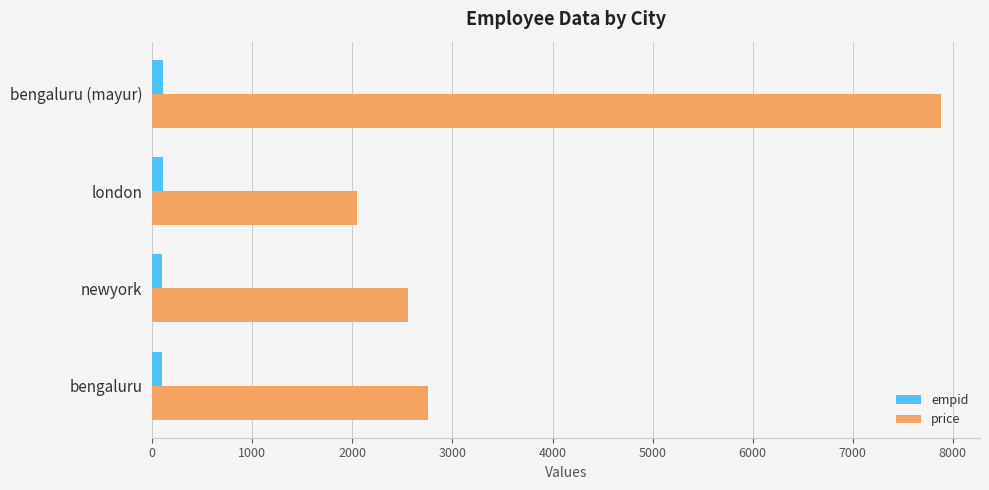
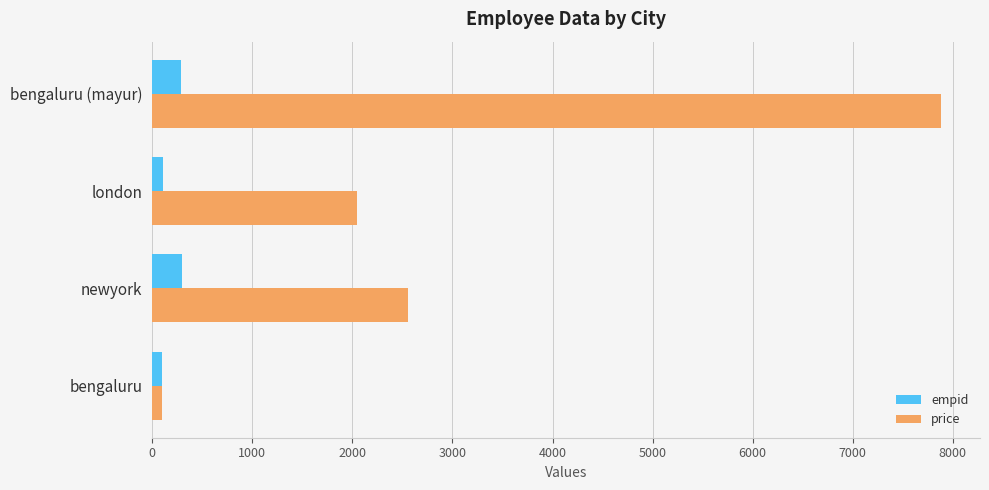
  {
    "empid": {
-     "bengaluru (mayur)": 100,
+     "bengaluru (mayur)": 290,
      "london": 100,
-     "newyork": 100,
+     "newyork": 290,
      "bengaluru": 100
    },
    "price": {
      "bengaluru (mayur)": 7880,
      "london": 2050,
      "newyork": 2560,
-     "bengaluru": 2750
+     "bengaluru": 100
    }
  }
